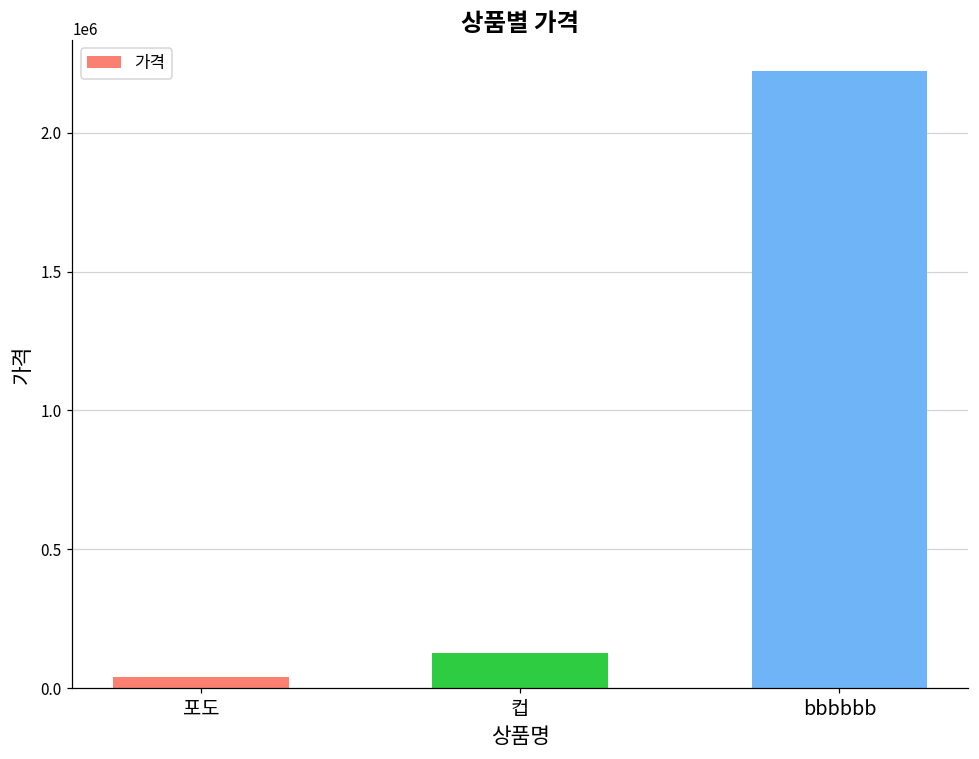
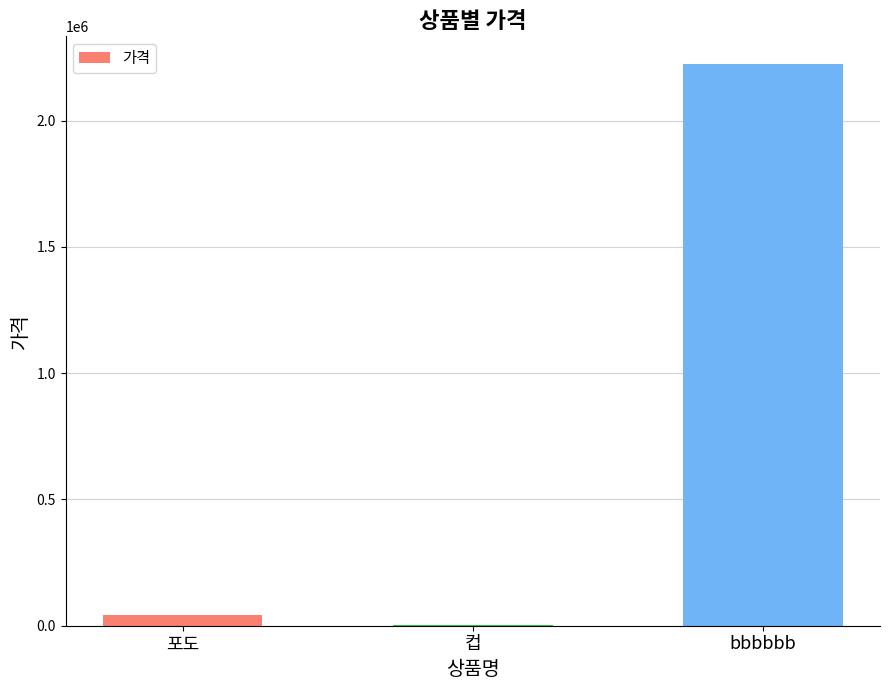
  {
    "포도": 40000,
-   "컵": 130000,
+   "컵": 0,
    "bbbbbb": 2220000
  }
